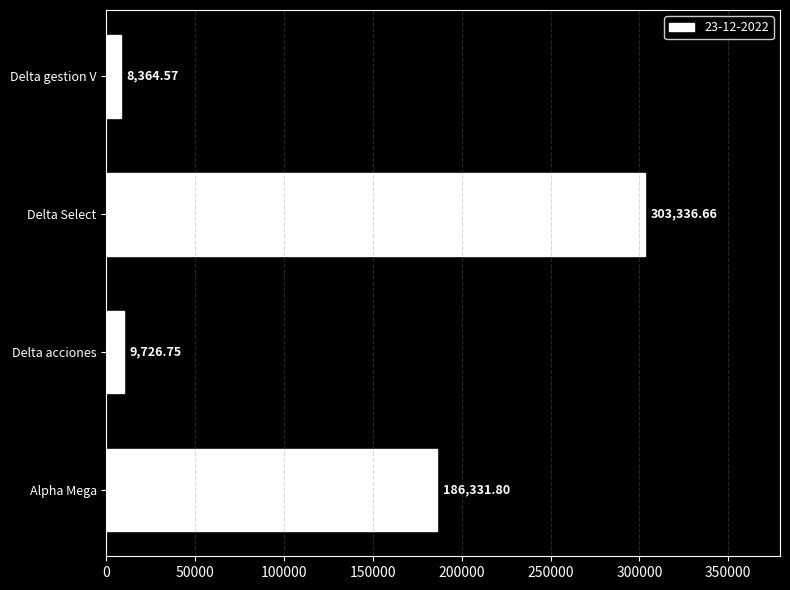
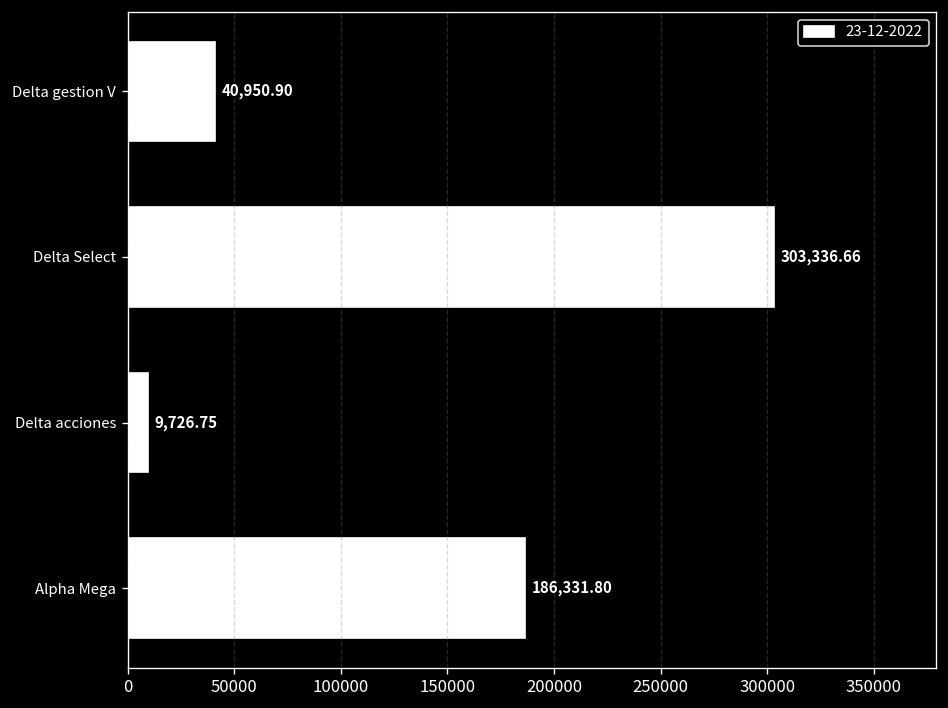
  {
-   "Delta gestion V": "8,364.57",
+   "Delta gestion V": "40,950.90",
    "Delta Select": "303,336.66",
    "Delta acciones": "9,726.75",
    "Alpha Mega": "186,331.80"
  }
